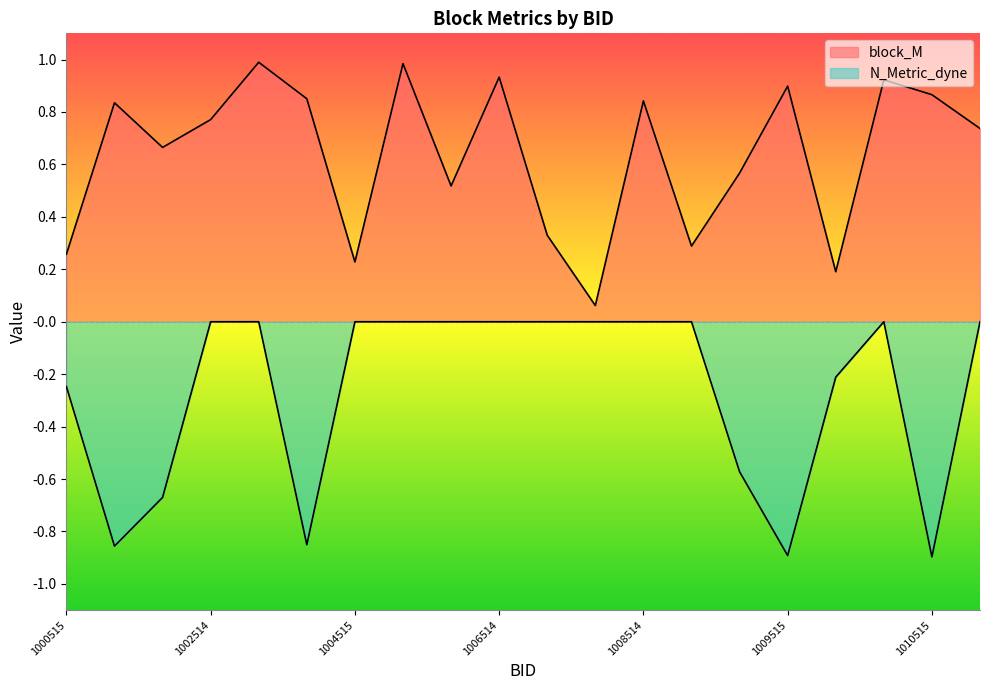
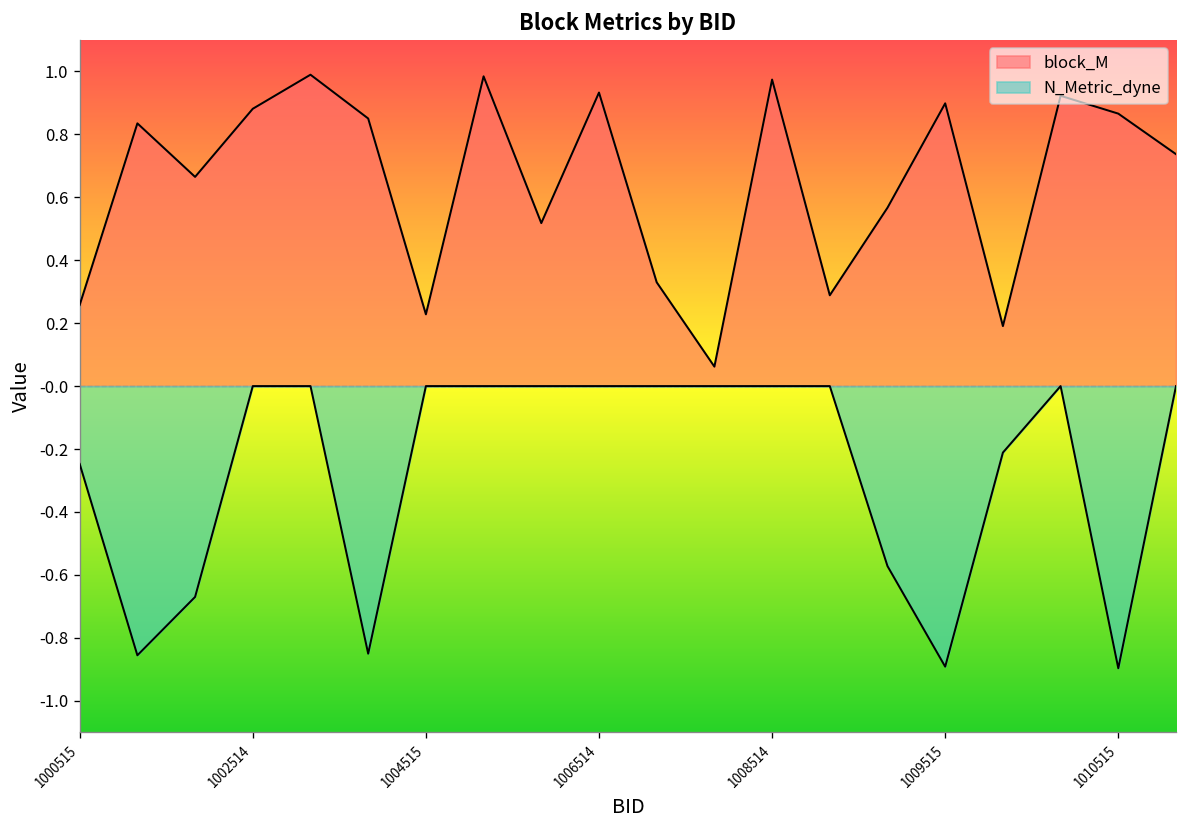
  {
    "block_M": {
      "1000515": 0.26,
-     "1002514": 0.77,
+     "1002514": 0.88,
      "1004515": 0.23,
      "1006514": 0.93,
-     "1008514": 0.84,
+     "1008514": 0.97,
      "1009515": 0.90,
      "1010515": 0.87
    }
  }
